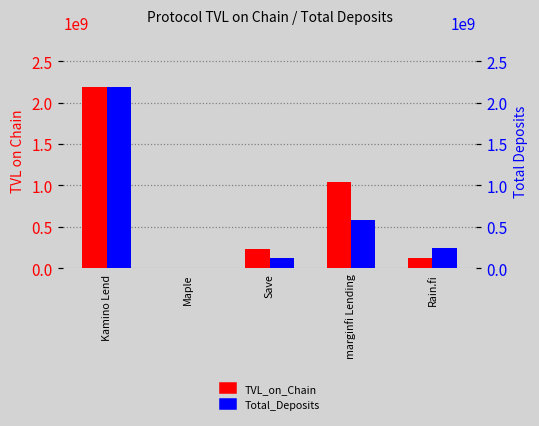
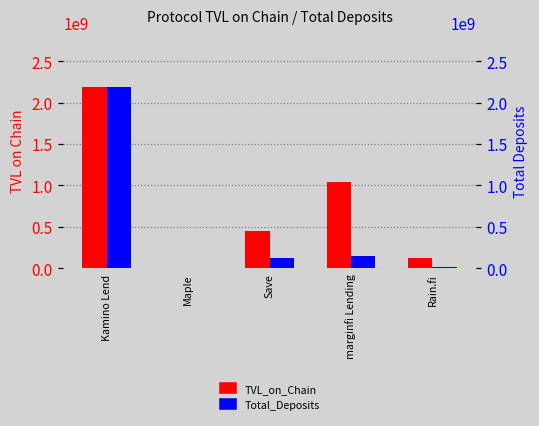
  {
    "TVL_on_Chain": {
      "Kamino Lend": 2200000000,
      "Maple": 0,
-     "Save": 200000000,
+     "Save": 500000000,
      "marginfi Lending": 1000000000,
      "Rain.fi": 100000000
    },
    "Total_Deposits": {
      "Kamino Lend": 2200000000,
      "Maple": 0,
      "Save": 100000000,
-     "marginfi Lending": 600000000,
-     "Rain.fi": 200000000
+     "marginfi Lending": 200000000,
+     "Rain.fi": 0
    }
  }
